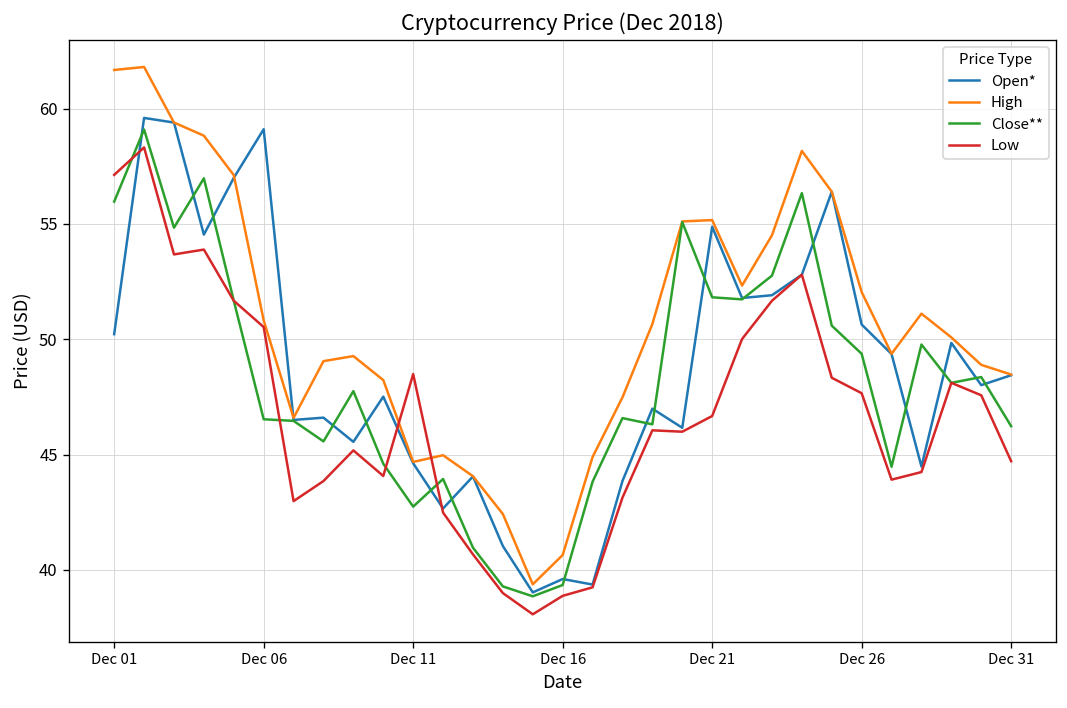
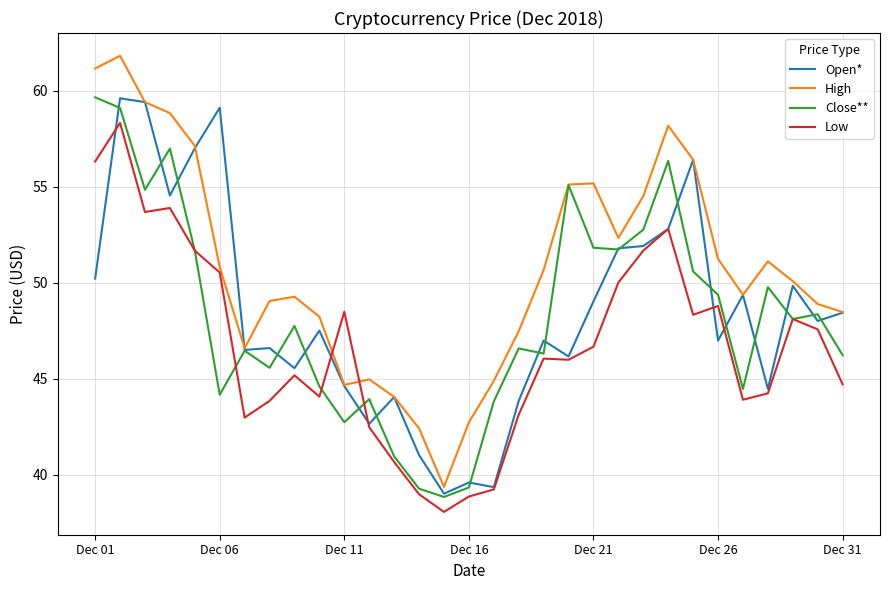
  {
    "Open*": {
      "Dec 01": 50.2,
      "Dec 06": 59.1,
      "Dec 16": 39.6,
-     "Dec 21": 54.9,
-     "Dec 26": 50.6
+     "Dec 21": 49.0,
+     "Dec 26": 47.0
    },
    "High": {
-     "Dec 01": 61.7,
+     "Dec 01": 61.2,
      "Dec 06": 50.8,
-     "Dec 16": 40.6,
+     "Dec 16": 42.7,
      "Dec 21": 55.2,
-     "Dec 26": 52.1
+     "Dec 26": 51.2
    },
    "Close**": {
-     "Dec 01": 56.0,
-     "Dec 06": 46.5,
+     "Dec 01": 59.7,
+     "Dec 06": 44.2,
      "Dec 11": 42.7,
      "Dec 16": 39.3,
      "Dec 21": 51.8,
      "Dec 26": 49.4,
      "Dec 31": 46.2
    },
    "Low": {
-     "Dec 01": 57.1,
+     "Dec 01": 56.3,
      "Dec 06": 50.5,
      "Dec 11": 48.5,
      "Dec 16": 38.9,
      "Dec 21": 46.7,
-     "Dec 26": 47.7,
+     "Dec 26": 48.8,
      "Dec 31": 44.7
    }
  }
